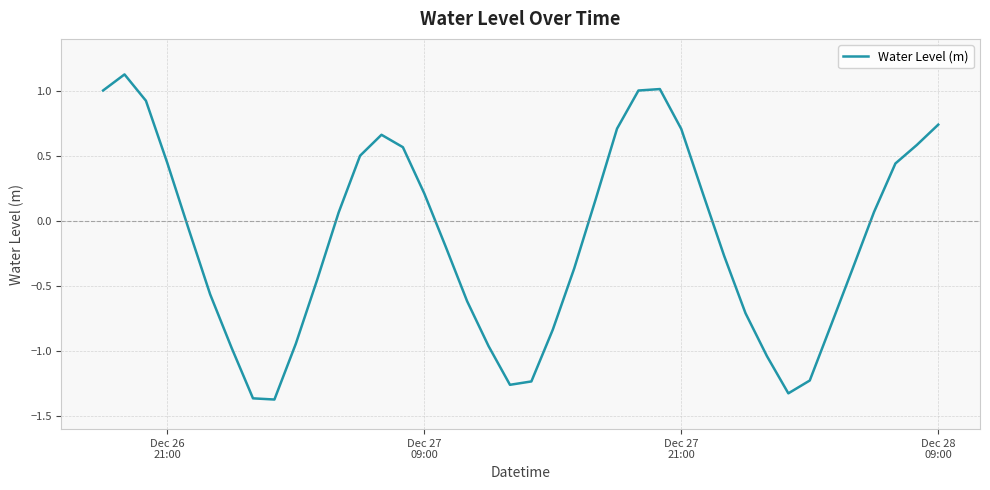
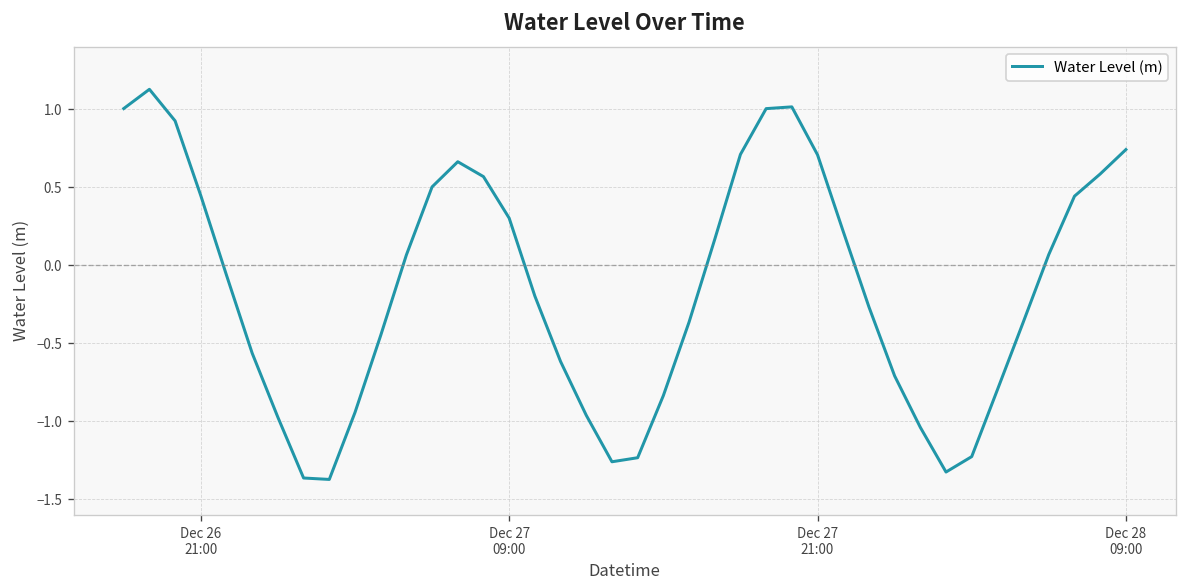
  {
    "Dec 26 21:00": 0.45,
-   "Dec 27 09:00": 0.21,
+   "Dec 27 09:00": 0.30,
    "Dec 27 21:00": 0.71,
    "Dec 28 09:00": 0.74
  }
